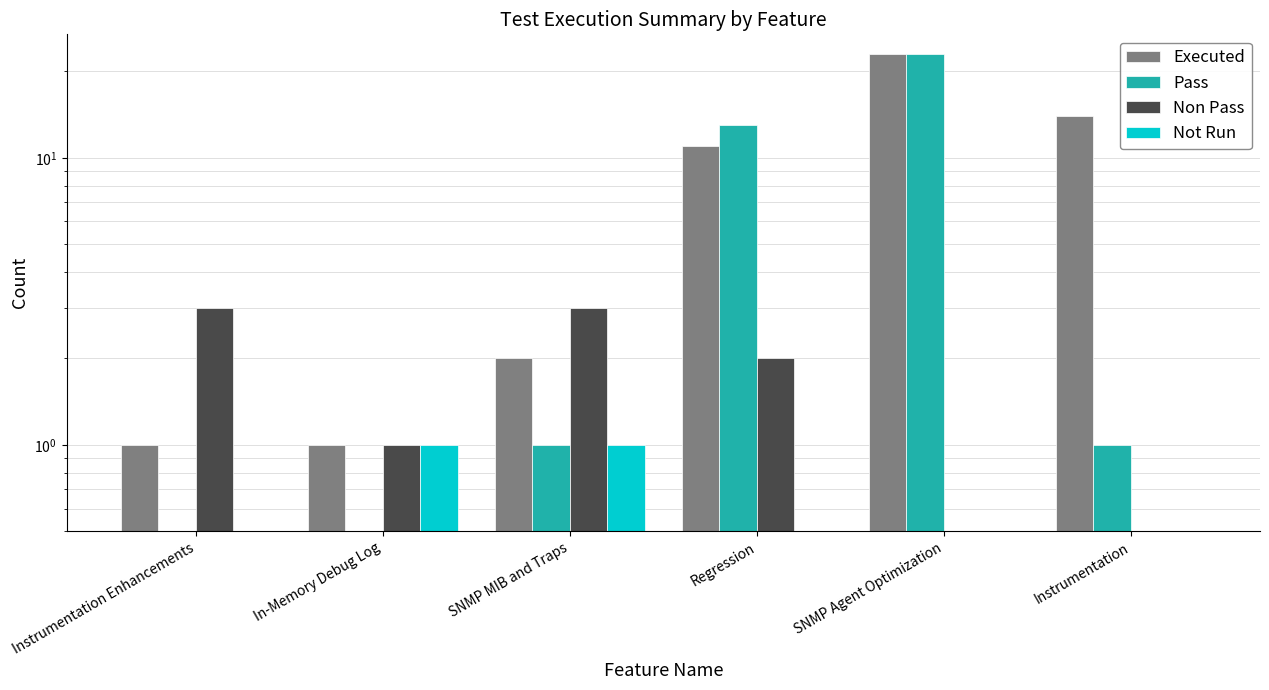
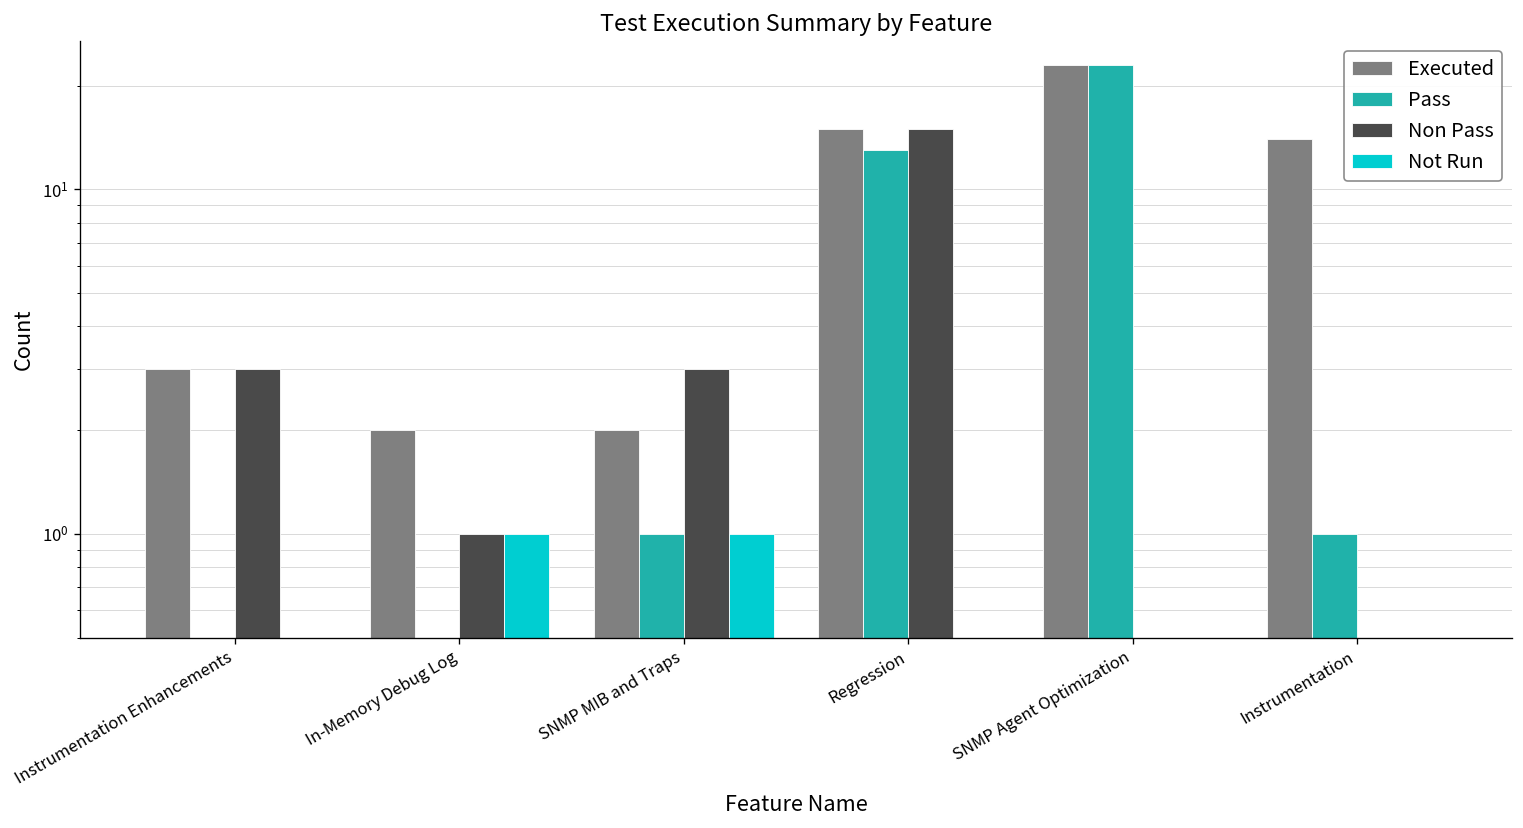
  {
    "Executed": {
-     "Instrumentation Enhancements": 1,
-     "In-Memory Debug Log": 1,
+     "Instrumentation Enhancements": 3,
+     "In-Memory Debug Log": 2,
      "SNMP MIB and Traps": 2,
-     "Regression": 11,
+     "Regression": 15,
      "SNMP Agent Optimization": 23,
      "Instrumentation": 14
    },
    "Non Pass": {
      "Instrumentation Enhancements": 3,
      "In-Memory Debug Log": 1,
      "SNMP MIB and Traps": 3,
-     "Regression": 2
+     "Regression": 15
    }
  }
